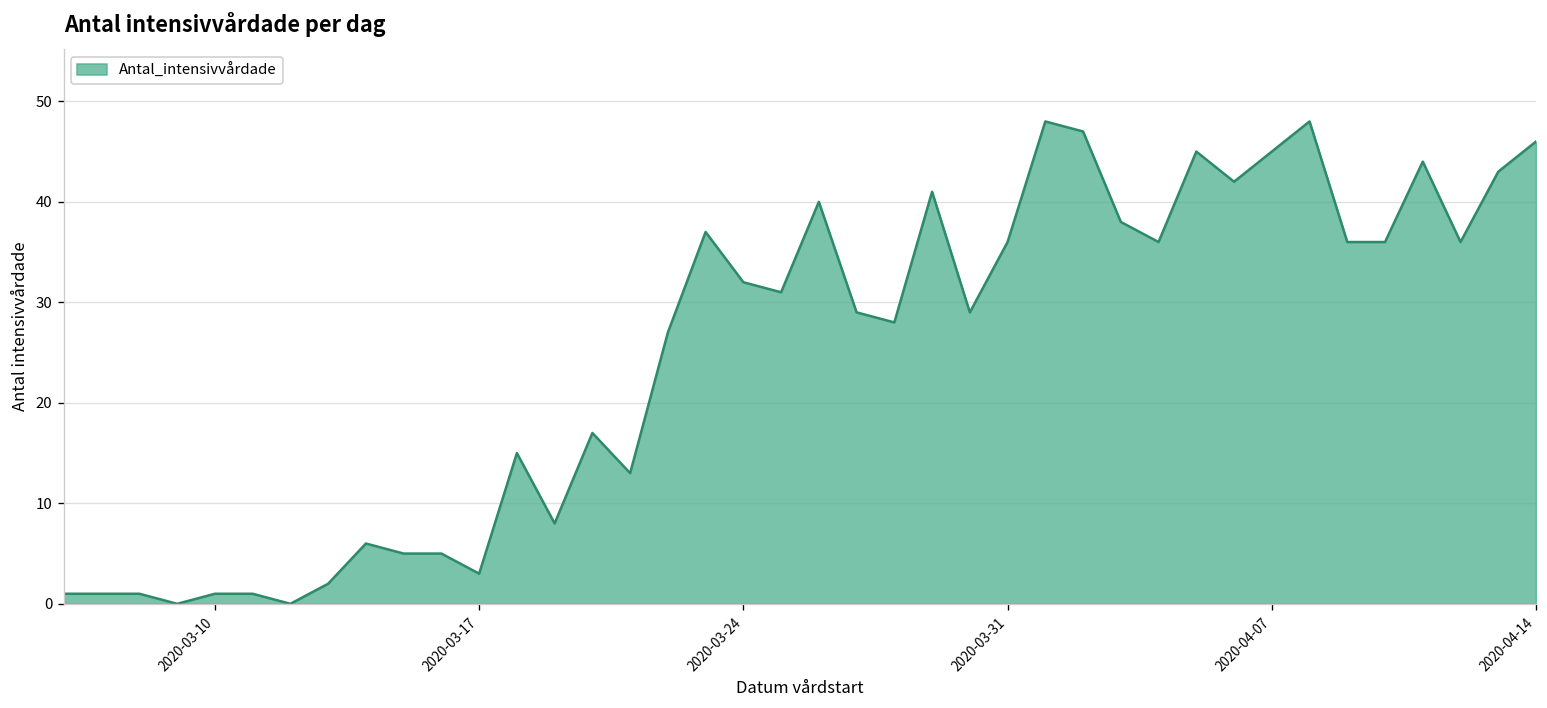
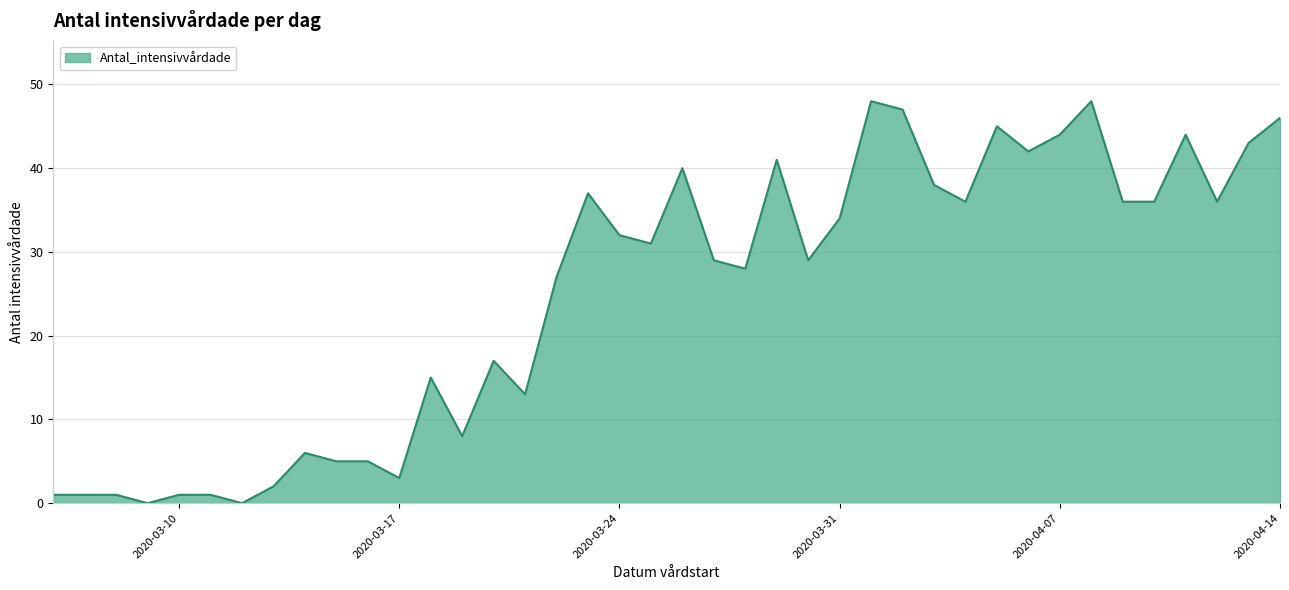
  {
    "2020-03-10": 1,
    "2020-03-17": 3,
    "2020-03-24": 32,
-   "2020-03-31": 36,
-   "2020-04-07": 45,
+   "2020-03-31": 34,
+   "2020-04-07": 44,
    "2020-04-14": 46
  }
